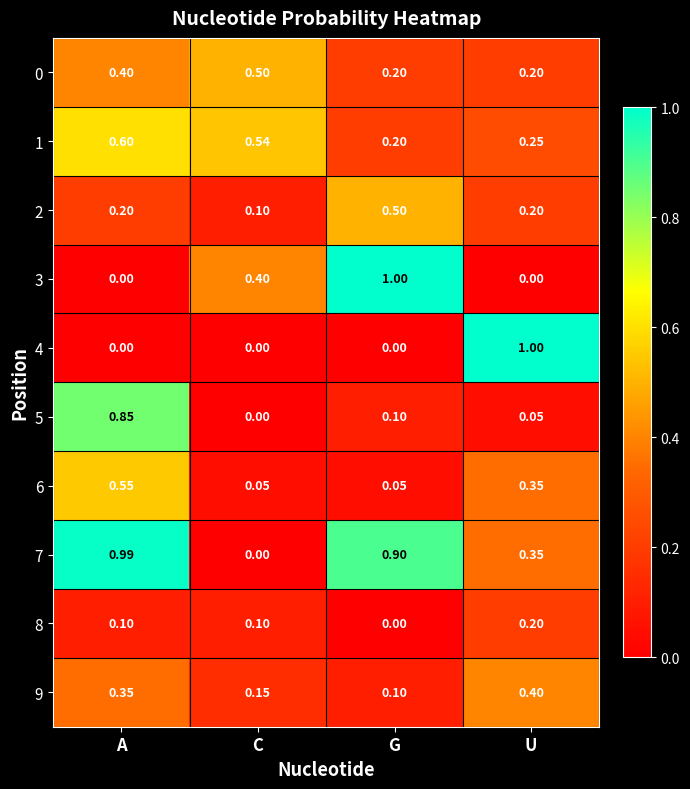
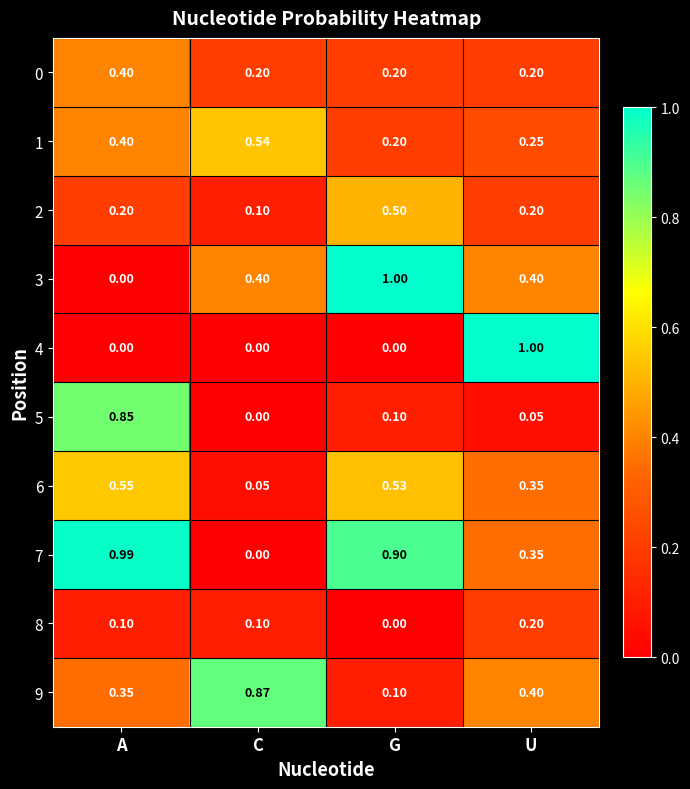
  {
    "0": {
      "A": 0.40,
-     "C": 0.50,
+     "C": 0.20,
      "G": 0.20,
      "U": 0.20
    },
    "1": {
-     "A": 0.60,
+     "A": 0.40,
      "C": 0.54,
      "G": 0.20,
      "U": 0.25
    },
    "2": {
      "A": 0.20,
      "C": 0.10,
      "G": 0.50,
      "U": 0.20
    },
    "3": {
      "A": 0.00,
      "C": 0.40,
      "G": 1.00,
-     "U": 0.00
+     "U": 0.40
    },
    "4": {
      "A": 0.00,
      "C": 0.00,
      "G": 0.00,
      "U": 1.00
    },
    "5": {
      "A": 0.85,
      "C": 0.00,
      "G": 0.10,
      "U": 0.05
    },
    "6": {
      "A": 0.55,
      "C": 0.05,
-     "G": 0.05,
+     "G": 0.53,
      "U": 0.35
    },
    "7": {
      "A": 0.99,
      "C": 0.00,
      "G": 0.90,
      "U": 0.35
    },
    "8": {
      "A": 0.10,
      "C": 0.10,
      "G": 0.00,
      "U": 0.20
    },
    "9": {
      "A": 0.35,
-     "C": 0.15,
+     "C": 0.87,
      "G": 0.10,
      "U": 0.40
    }
  }
